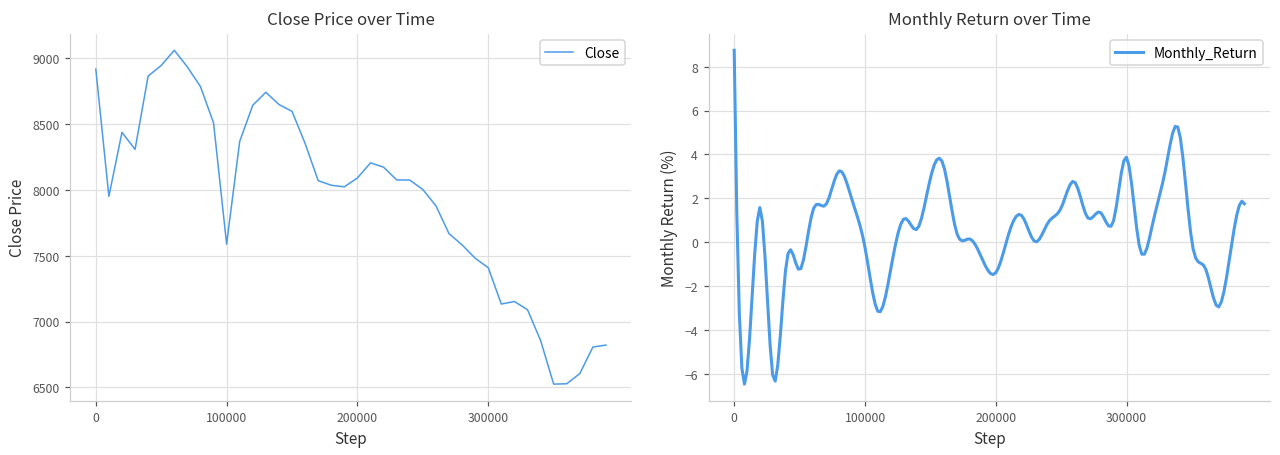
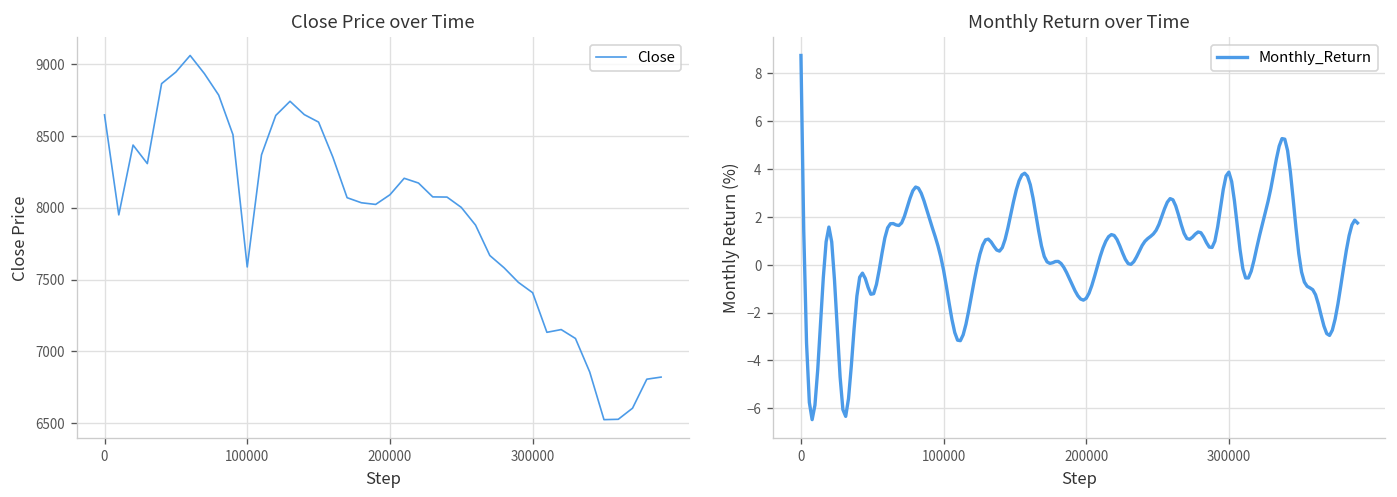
  {
    "Close Price over Time": {
-     "0": 8910,
+     "0": 8650,
      "100000": 7590,
      "200000": 8090,
      "300000": 7410
    },
    "Monthly Return over Time": {
      "0": 8.8
    }
  }
